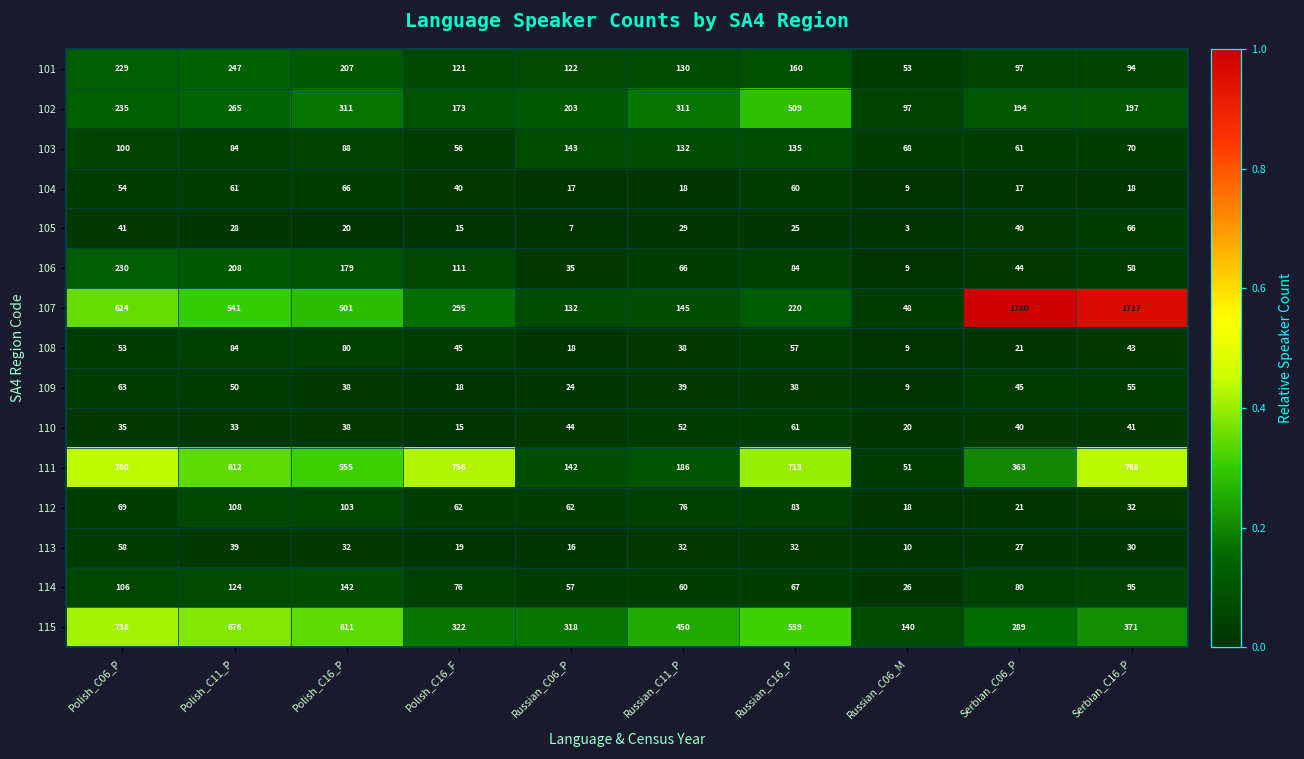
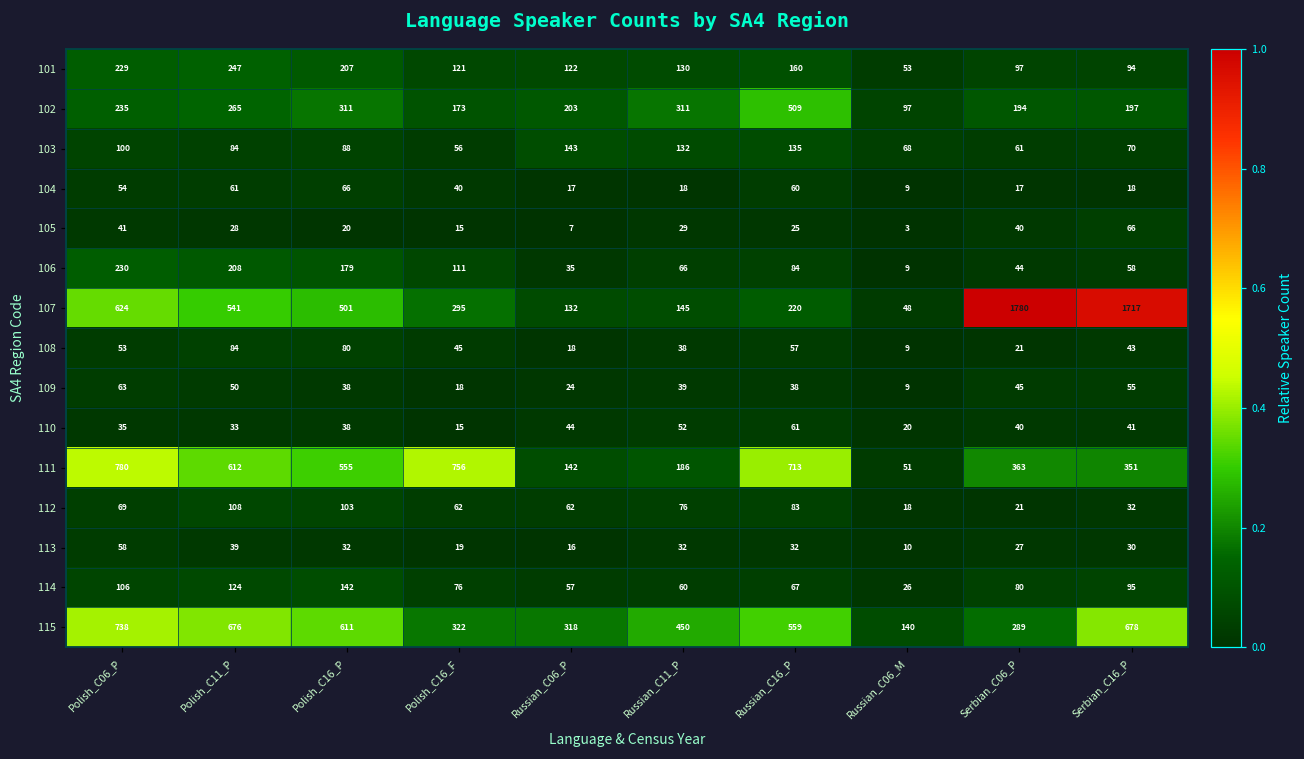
  {
    "101": {
      "Polish_C06_P": 229,
      "Polish_C11_P": 247,
      "Polish_C16_P": 207,
      "Polish_C16_F": 121,
      "Russian_C06_P": 122,
      "Russian_C11_P": 130,
      "Russian_C16_P": 160,
      "Russian_C06_M": 53,
      "Serbian_C06_P": 97,
      "Serbian_C16_P": 94
    },
    "102": {
      "Polish_C06_P": 235,
      "Polish_C11_P": 265,
      "Polish_C16_P": 311,
      "Polish_C16_F": 173,
      "Russian_C06_P": 203,
      "Russian_C11_P": 311,
      "Russian_C16_P": 509,
      "Russian_C06_M": 97,
      "Serbian_C06_P": 194,
      "Serbian_C16_P": 197
    },
    "103": {
      "Polish_C06_P": 100,
      "Polish_C11_P": 84,
      "Polish_C16_P": 88,
      "Polish_C16_F": 56,
      "Russian_C06_P": 143,
      "Russian_C11_P": 132,
      "Russian_C16_P": 135,
      "Russian_C06_M": 68,
      "Serbian_C06_P": 61,
      "Serbian_C16_P": 70
    },
    "104": {
      "Polish_C06_P": 54,
      "Polish_C11_P": 61,
      "Polish_C16_P": 66,
      "Polish_C16_F": 40,
      "Russian_C06_P": 17,
      "Russian_C11_P": 18,
      "Russian_C16_P": 60,
      "Russian_C06_M": 9,
      "Serbian_C06_P": 17,
      "Serbian_C16_P": 18
    },
    "105": {
      "Polish_C06_P": 41,
      "Polish_C11_P": 28,
      "Polish_C16_P": 20,
      "Polish_C16_F": 15,
      "Russian_C06_P": 7,
      "Russian_C11_P": 29,
      "Russian_C16_P": 25,
      "Russian_C06_M": 3,
      "Serbian_C06_P": 40,
      "Serbian_C16_P": 66
    },
    "106": {
      "Polish_C06_P": 230,
      "Polish_C11_P": 208,
      "Polish_C16_P": 179,
      "Polish_C16_F": 111,
      "Russian_C06_P": 35,
      "Russian_C11_P": 66,
      "Russian_C16_P": 84,
      "Russian_C06_M": 9,
      "Serbian_C06_P": 44,
      "Serbian_C16_P": 58
    },
    "107": {
      "Polish_C06_P": 624,
      "Polish_C11_P": 541,
      "Polish_C16_P": 501,
      "Polish_C16_F": 295,
      "Russian_C06_P": 132,
      "Russian_C11_P": 145,
      "Russian_C16_P": 220,
      "Russian_C06_M": 48,
      "Serbian_C06_P": 1780,
      "Serbian_C16_P": 1717
    },
    "108": {
      "Polish_C06_P": 53,
      "Polish_C11_P": 84,
      "Polish_C16_P": 80,
      "Polish_C16_F": 45,
      "Russian_C06_P": 18,
      "Russian_C11_P": 38,
      "Russian_C16_P": 57,
      "Russian_C06_M": 9,
      "Serbian_C06_P": 21,
      "Serbian_C16_P": 43
    },
    "109": {
      "Polish_C06_P": 63,
      "Polish_C11_P": 50,
      "Polish_C16_P": 38,
      "Polish_C16_F": 18,
      "Russian_C06_P": 24,
      "Russian_C11_P": 39,
      "Russian_C16_P": 38,
      "Russian_C06_M": 9,
      "Serbian_C06_P": 45,
      "Serbian_C16_P": 55
    },
    "110": {
      "Polish_C06_P": 35,
      "Polish_C11_P": 33,
      "Polish_C16_P": 38,
      "Polish_C16_F": 15,
      "Russian_C06_P": 44,
      "Russian_C11_P": 52,
      "Russian_C16_P": 61,
      "Russian_C06_M": 20,
      "Serbian_C06_P": 40,
      "Serbian_C16_P": 41
    },
    "111": {
      "Polish_C06_P": 780,
      "Polish_C11_P": 612,
      "Polish_C16_P": 555,
      "Polish_C16_F": 756,
      "Russian_C06_P": 142,
      "Russian_C11_P": 186,
      "Russian_C16_P": 713,
      "Russian_C06_M": 51,
      "Serbian_C06_P": 363,
-     "Serbian_C16_P": 768
+     "Serbian_C16_P": 351
    },
    "112": {
      "Polish_C06_P": 69,
      "Polish_C11_P": 108,
      "Polish_C16_P": 103,
      "Polish_C16_F": 62,
      "Russian_C06_P": 62,
      "Russian_C11_P": 76,
      "Russian_C16_P": 83,
      "Russian_C06_M": 18,
      "Serbian_C06_P": 21,
      "Serbian_C16_P": 32
    },
    "113": {
      "Polish_C06_P": 58,
      "Polish_C11_P": 39,
      "Polish_C16_P": 32,
      "Polish_C16_F": 19,
      "Russian_C06_P": 16,
      "Russian_C11_P": 32,
      "Russian_C16_P": 32,
      "Russian_C06_M": 10,
      "Serbian_C06_P": 27,
      "Serbian_C16_P": 30
    },
    "114": {
      "Polish_C06_P": 106,
      "Polish_C11_P": 124,
      "Polish_C16_P": 142,
      "Polish_C16_F": 76,
      "Russian_C06_P": 57,
      "Russian_C11_P": 60,
      "Russian_C16_P": 67,
      "Russian_C06_M": 26,
      "Serbian_C06_P": 80,
      "Serbian_C16_P": 95
    },
    "115": {
      "Polish_C06_P": 738,
      "Polish_C11_P": 676,
      "Polish_C16_P": 611,
      "Polish_C16_F": 322,
      "Russian_C06_P": 318,
      "Russian_C11_P": 450,
      "Russian_C16_P": 559,
      "Russian_C06_M": 140,
      "Serbian_C06_P": 289,
-     "Serbian_C16_P": 371
+     "Serbian_C16_P": 678
    }
  }
